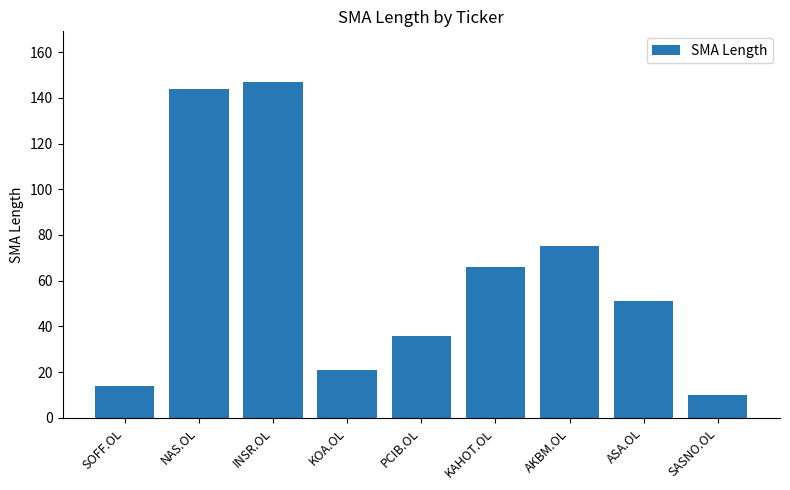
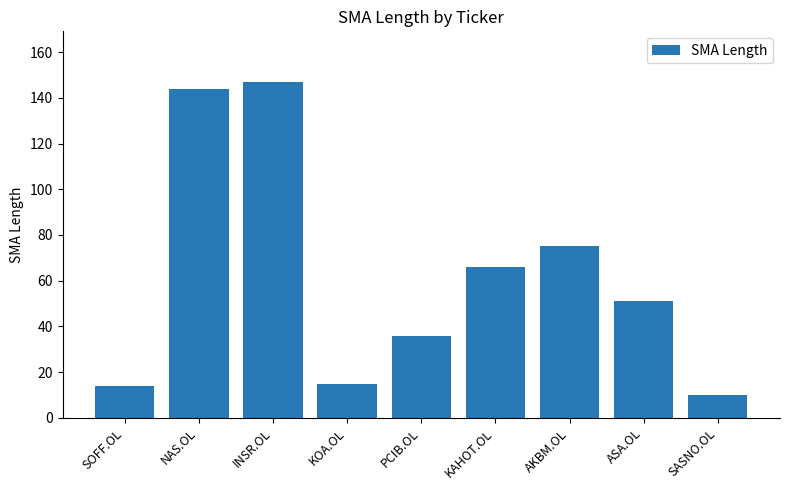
  {
    "SOFF.OL": 14,
    "NAS.OL": 144,
    "INSR.OL": 147,
-   "KOA.OL": 21,
+   "KOA.OL": 15,
    "PCIB.OL": 36,
    "KAHOT.OL": 66,
    "AKBM.OL": 75,
    "ASA.OL": 51,
    "SASNO.OL": 10
  }
